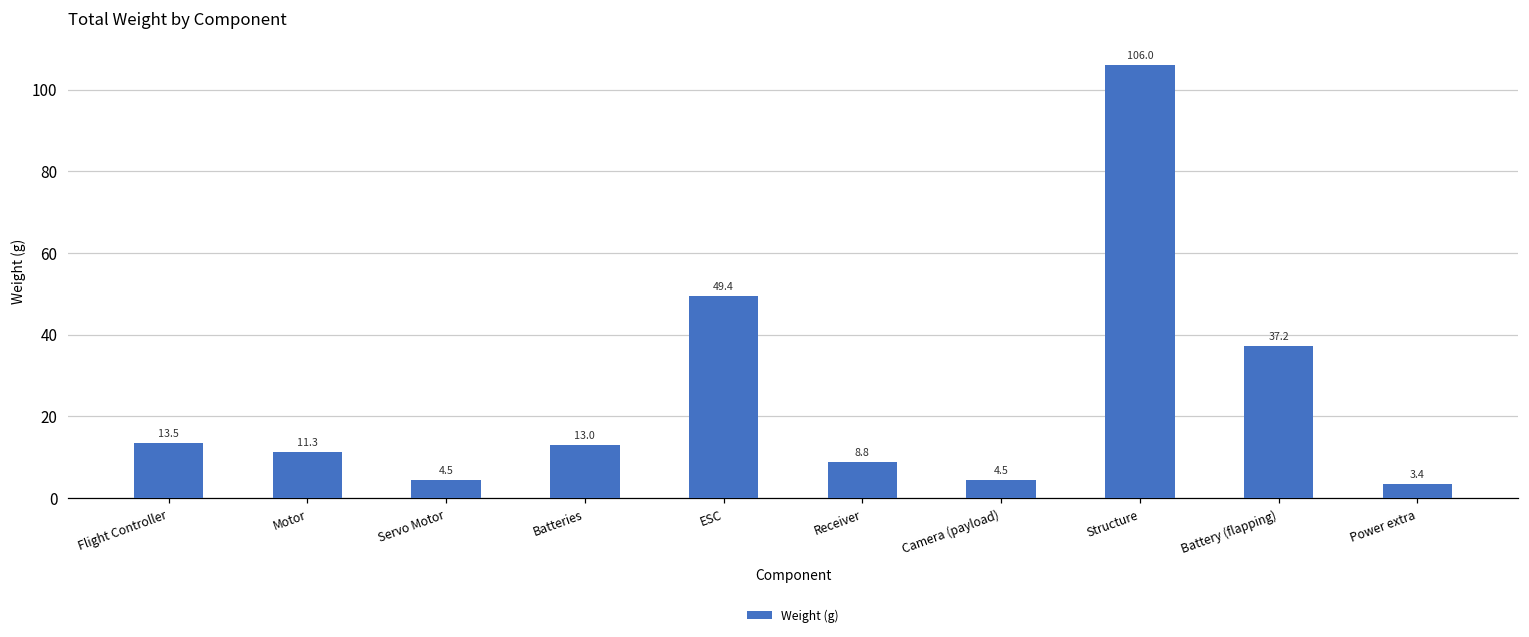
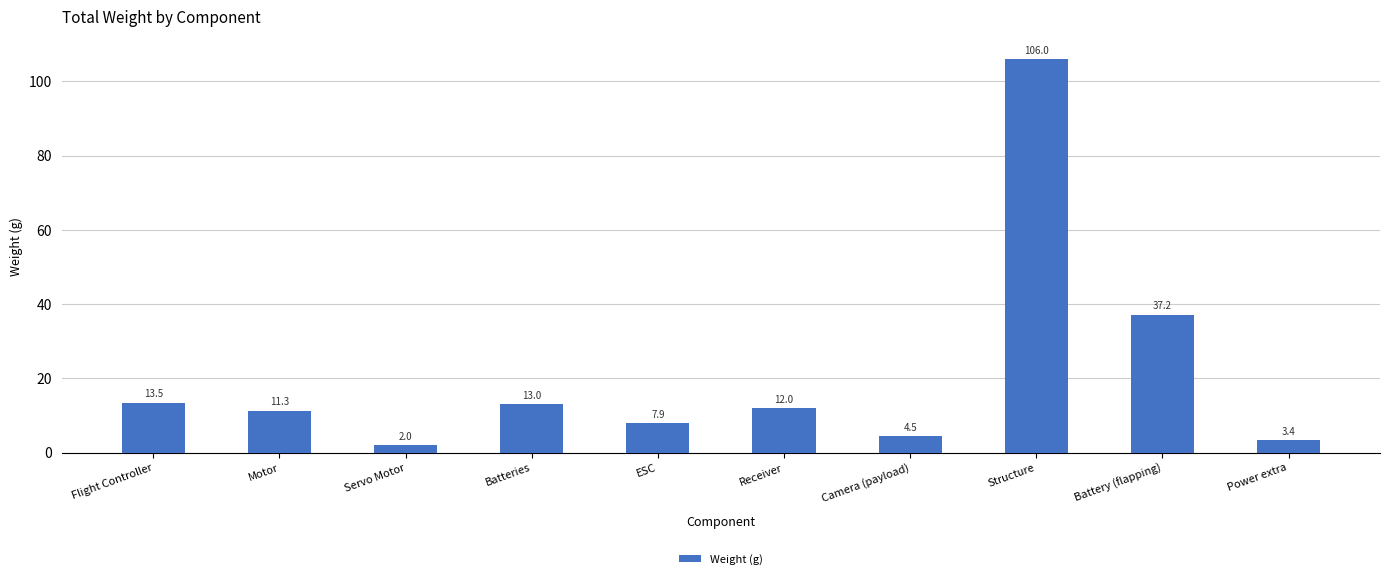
  {
    "Flight Controller": 13.5,
    "Motor": 11.3,
-   "Servo Motor": 4.5,
+   "Servo Motor": 2.0,
    "Batteries": 13.0,
-   "ESC": 49.4,
-   "Receiver": 8.8,
+   "ESC": 7.9,
+   "Receiver": 12.0,
    "Camera (payload)": 4.5,
    "Structure": 106.0,
    "Battery (flapping)": 37.2,
    "Power extra": 3.4
  }
